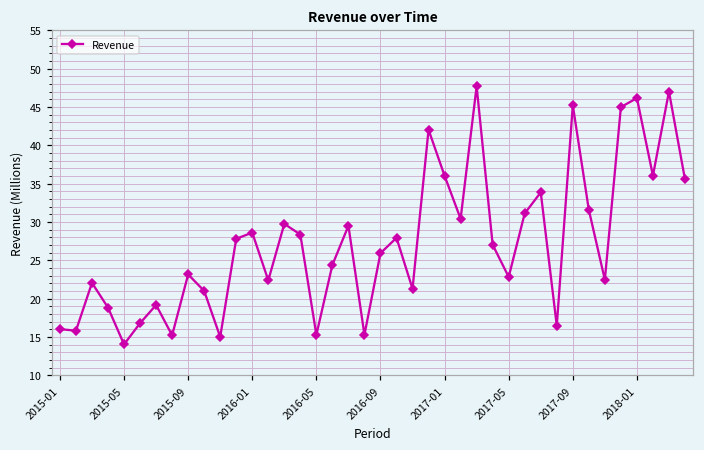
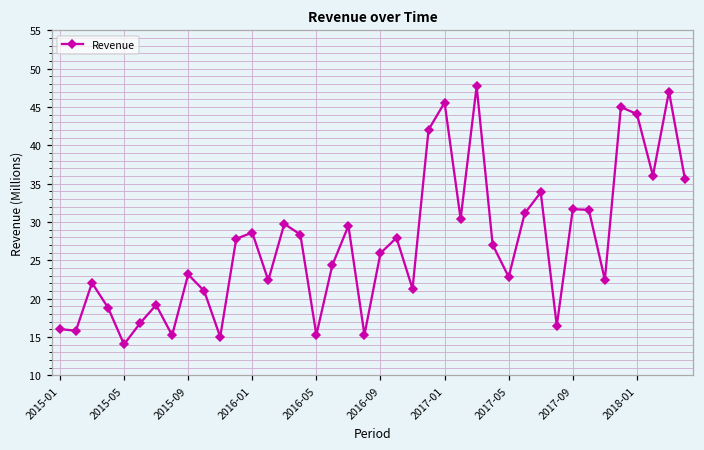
  {
    "2015-01": 16,
    "2015-05": 14,
    "2015-09": 23,
    "2016-01": 29,
    "2016-05": 15,
    "2016-09": 26,
-   "2017-01": 36,
+   "2017-01": 46,
    "2017-05": 23,
-   "2017-09": 45,
-   "2018-01": 46
+   "2017-09": 32,
+   "2018-01": 44
  }
